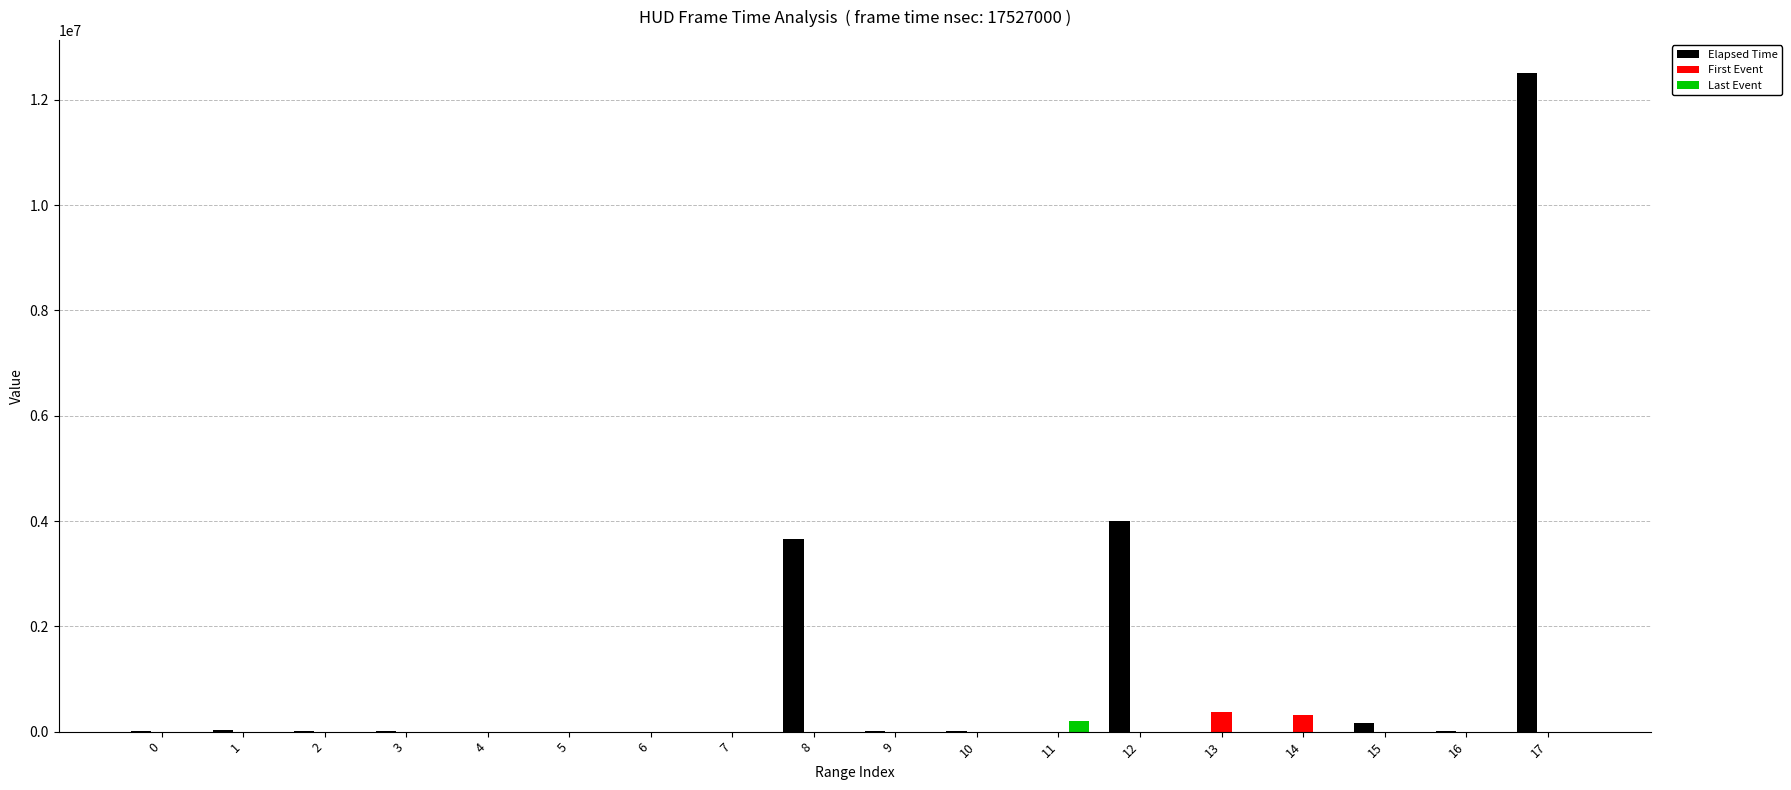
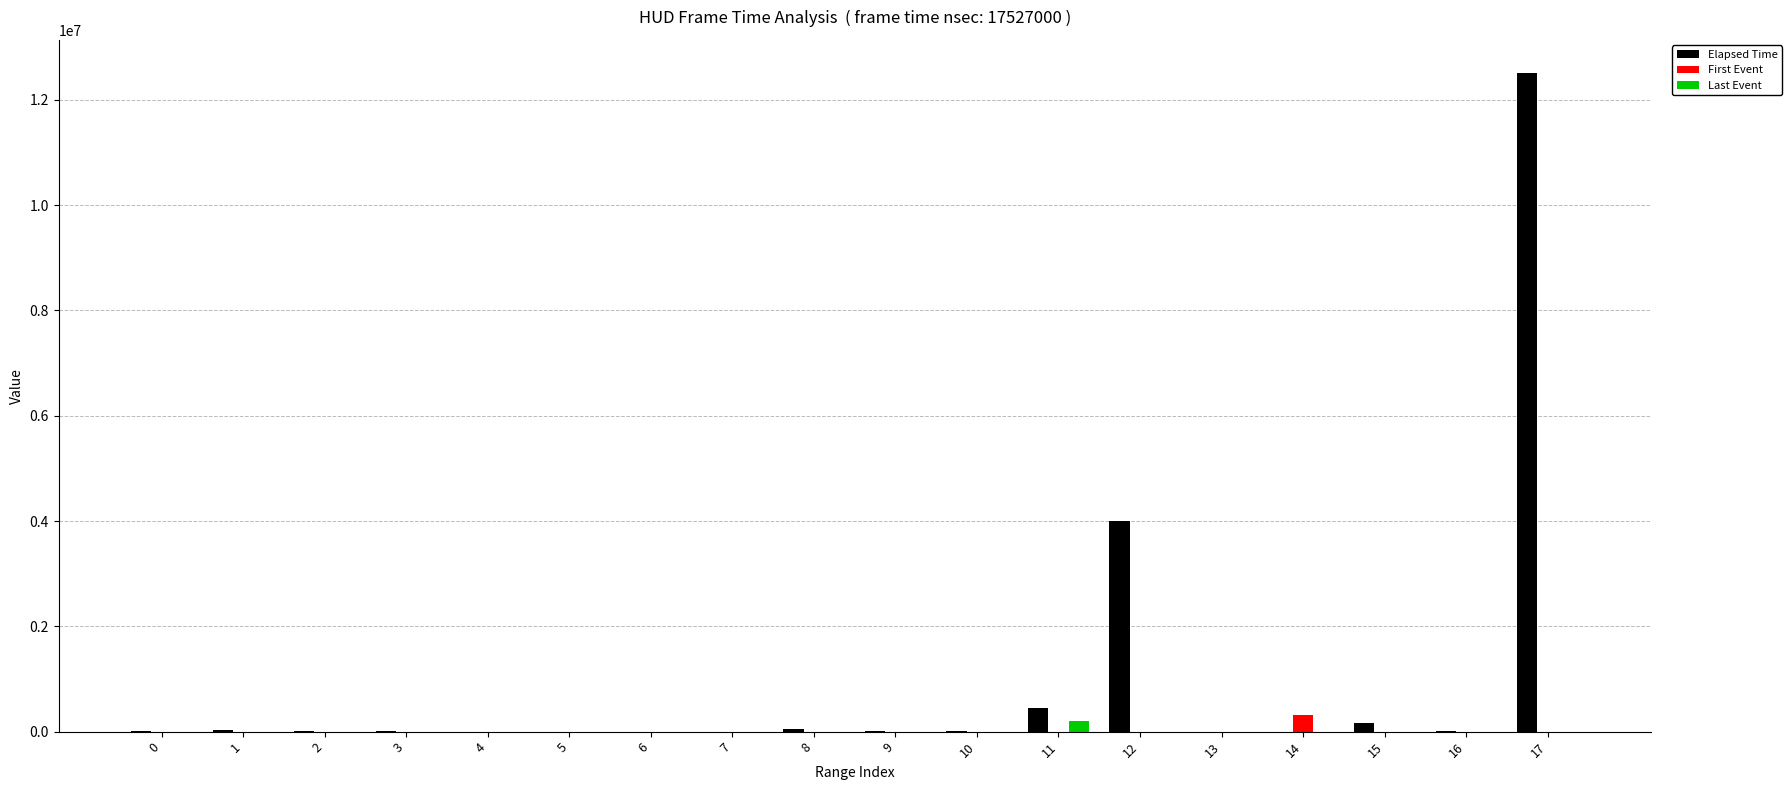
  {
    "Elapsed Time": {
-     "8": 3700000,
-     "11": 0,
+     "8": 100000,
+     "11": 500000,
      "12": 4000000,
      "15": 200000,
      "17": 12500000
    },
    "First Event": {
-     "13": 400000,
+     "13": 0,
      "14": 300000
    },
    "Last Event": {
      "11": 200000
    }
  }
